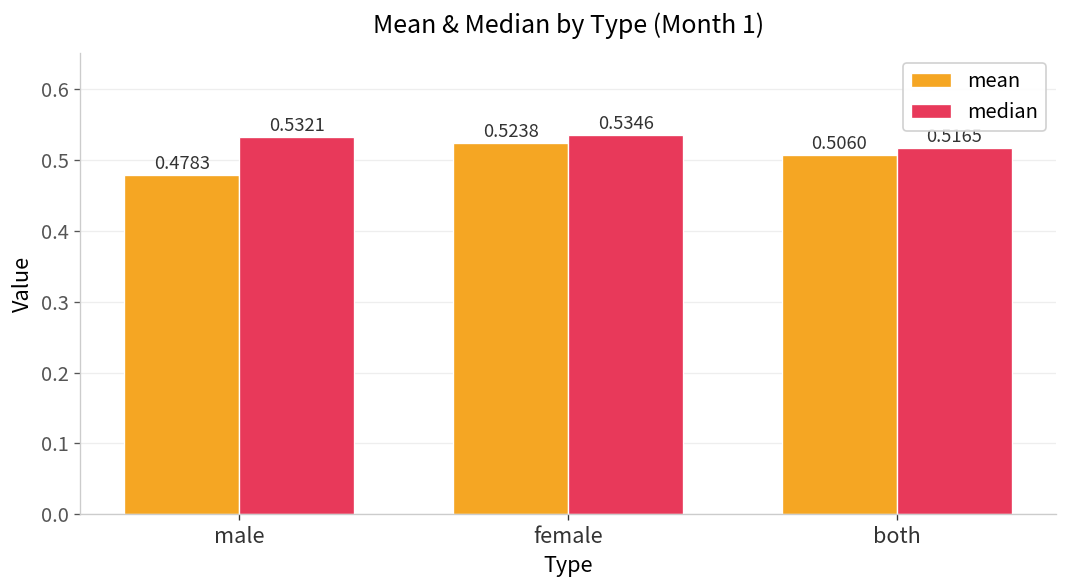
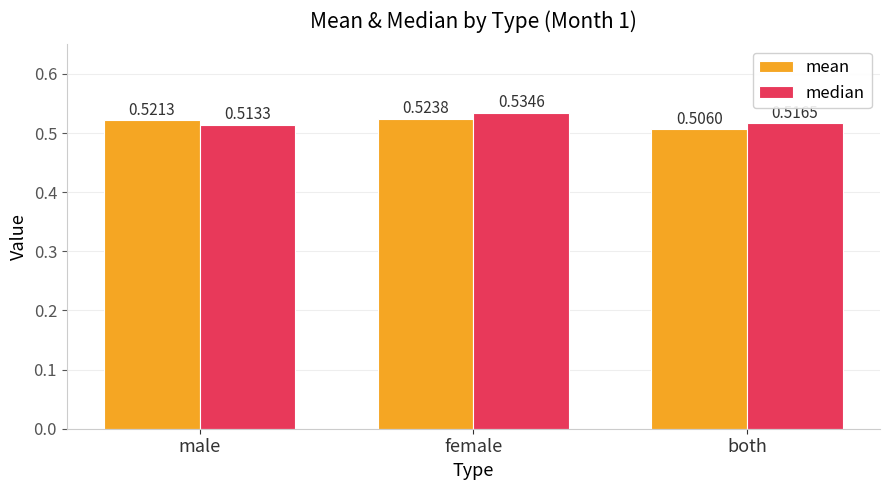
  {
    "mean": {
-     "male": 0.4783,
+     "male": 0.5213,
      "female": 0.5238,
      "both": 0.5060
    },
    "median": {
-     "male": 0.5321,
+     "male": 0.5133,
      "female": 0.5346
    }
  }
